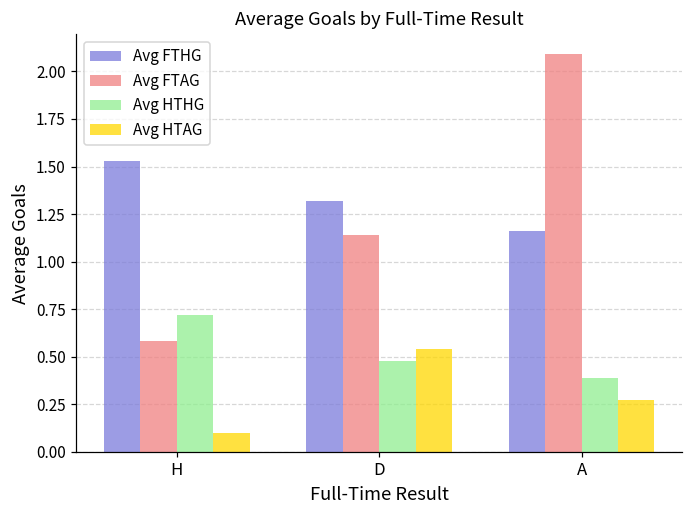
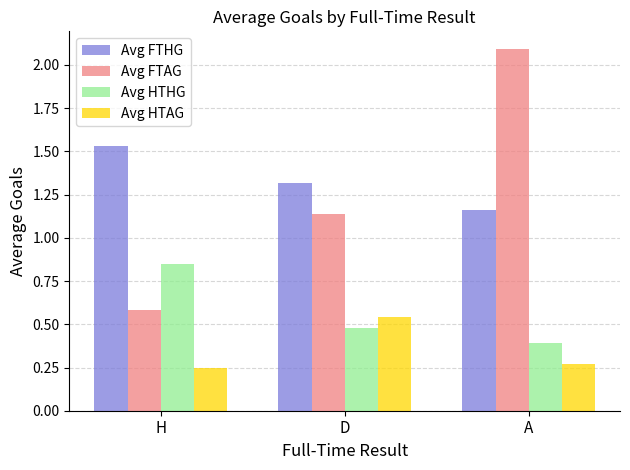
  {
    "Avg FTHG": {
      "H": 1.53,
      "D": 1.32,
      "A": 1.16
    },
    "Avg FTAG": {
      "H": 0.58,
      "D": 1.14,
      "A": 2.09
    },
    "Avg HTHG": {
-     "H": 0.72,
+     "H": 0.85,
      "D": 0.48,
      "A": 0.39
    },
    "Avg HTAG": {
-     "H": 0.10,
+     "H": 0.25,
      "D": 0.54,
      "A": 0.27
    }
  }
